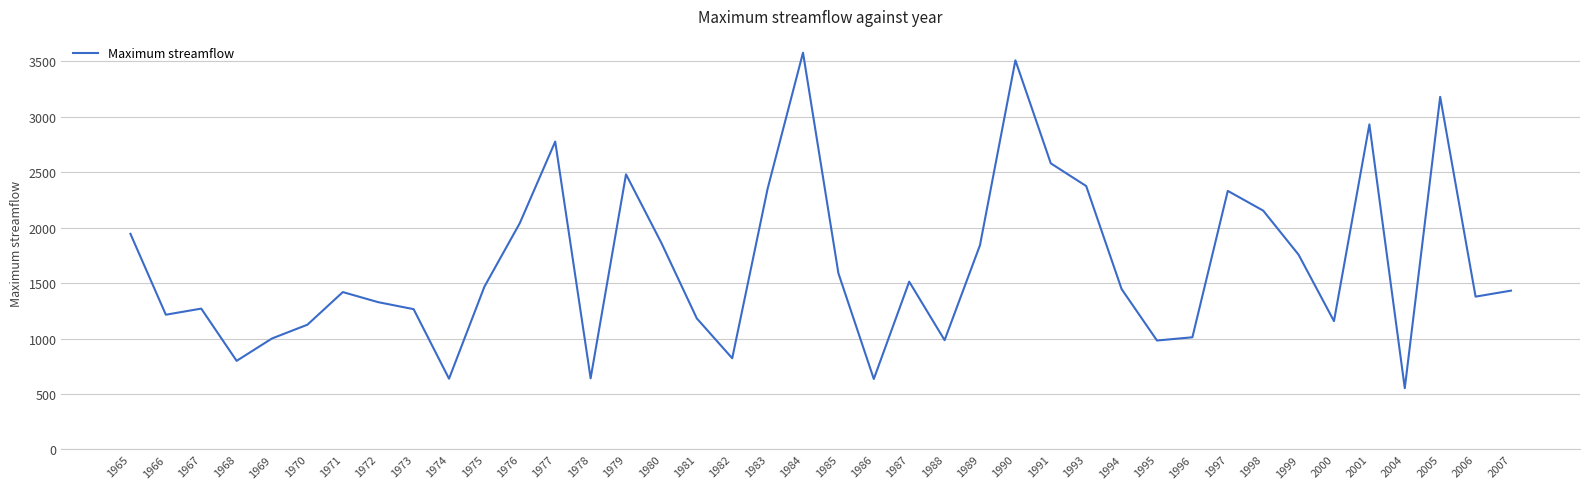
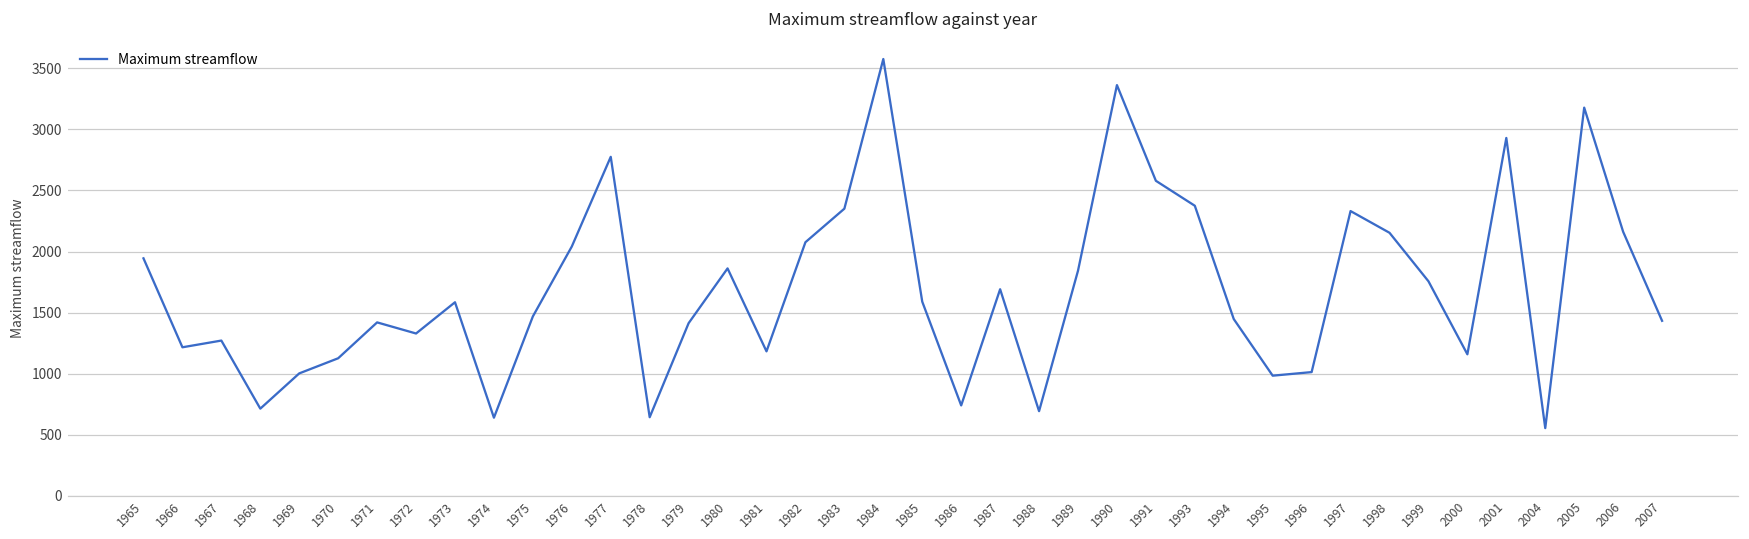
  {
    "1965": 1940,
    "1966": 1220,
    "1967": 1270,
-   "1968": 800,
+   "1968": 710,
    "1969": 1000,
    "1970": 1130,
    "1971": 1420,
    "1972": 1330,
-   "1973": 1270,
+   "1973": 1580,
    "1974": 640,
    "1975": 1470,
    "1976": 2040,
    "1977": 2780,
    "1978": 640,
-   "1979": 2480,
+   "1979": 1410,
    "1980": 1860,
    "1981": 1180,
-   "1982": 820,
+   "1982": 2080,
    "1983": 2350,
    "1984": 3580,
    "1985": 1590,
-   "1986": 640,
-   "1987": 1510,
-   "1988": 990,
+   "1986": 740,
+   "1987": 1690,
+   "1988": 690,
    "1989": 1840,
-   "1990": 3510,
+   "1990": 3360,
    "1991": 2580,
    "1993": 2370,
    "1994": 1450,
    "1995": 980,
    "1996": 1010,
    "1997": 2330,
    "1998": 2150,
    "1999": 1760,
    "2000": 1160,
    "2001": 2930,
    "2004": 550,
    "2005": 3180,
-   "2006": 1380,
+   "2006": 2160,
    "2007": 1430
  }
